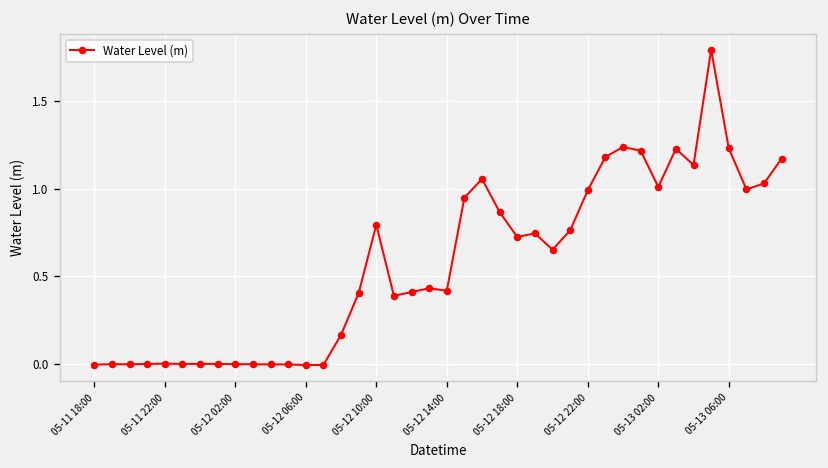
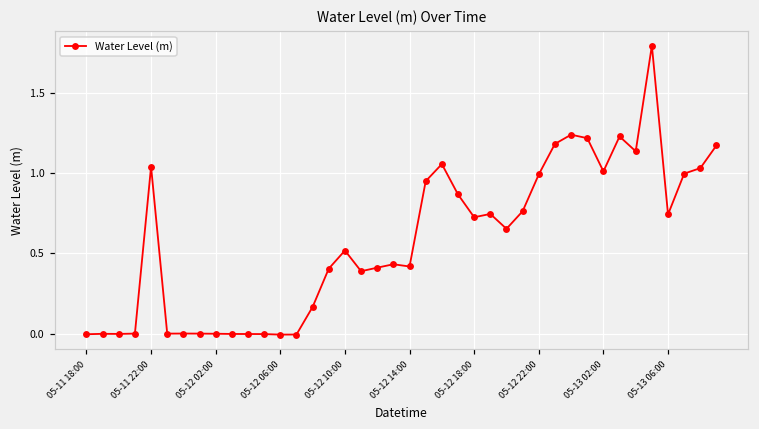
  {
    "05-11 18:00": 0.00,
-   "05-11 22:00": 0.00,
+   "05-11 22:00": 1.04,
    "05-12 02:00": 0.00,
    "05-12 06:00": -0.01,
-   "05-12 10:00": 0.79,
+   "05-12 10:00": 0.52,
    "05-12 14:00": 0.42,
    "05-12 18:00": 0.72,
    "05-12 22:00": 0.99,
    "05-13 02:00": 1.01,
-   "05-13 06:00": 1.23
+   "05-13 06:00": 0.74
  }
